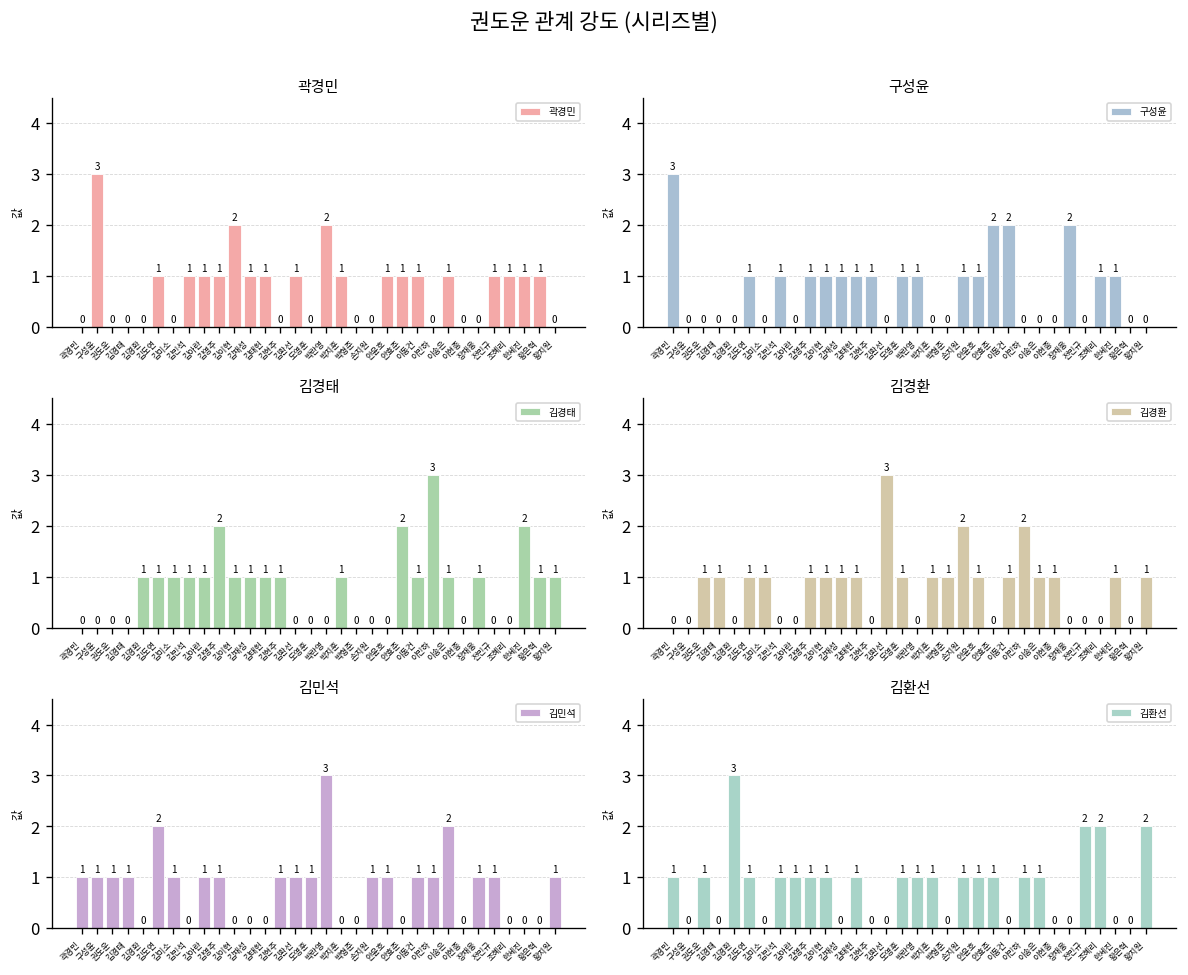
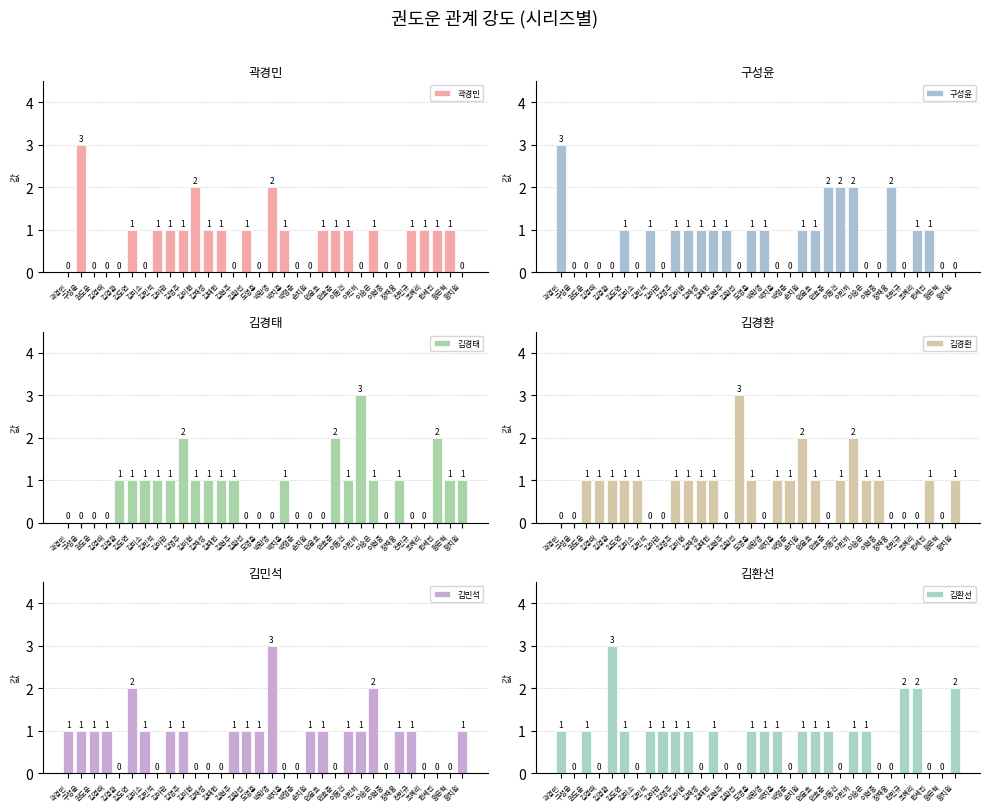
  {
    "곽경민": {
      "곽경민": 0,
      "구성윤": 3,
      "권도운": 0,
      "김경태": 0,
      "김경환": 0,
      "김도연": 1,
      "김미소": 0,
      "김민석": 1,
      "김아란": 1,
      "김영주": 1,
      "김이현": 2,
      "김재성": 1,
      "김태헌": 1,
      "김현주": 0,
      "김환선": 1,
      "도영훈": 0,
      "박란영": 2,
      "박지훈": 1,
      "박형준": 0,
      "손지원": 0,
      "안윤호": 1,
      "안효준": 1,
      "이동건": 1,
      "이민하": 0,
      "이송은": 1,
      "이현종": 0,
      "장재웅": 0,
      "전민규": 1,
      "조혜리": 1,
      "한세진": 1,
      "황은혁": 1,
      "황지원": 0
    },
    "구성윤": {
      "곽경민": 3,
      "구성윤": 0,
      "권도운": 0,
      "김경태": 0,
      "김경환": 0,
      "김도연": 1,
      "김미소": 0,
      "김민석": 1,
      "김아란": 0,
      "김영주": 1,
      "김이현": 1,
      "김재성": 1,
      "김태헌": 1,
      "김현주": 1,
      "김환선": 0,
      "도영훈": 1,
      "박란영": 1,
      "박지훈": 0,
      "박형준": 0,
      "손지원": 1,
      "안윤호": 1,
      "안효준": 2,
      "이동건": 2,
-     "이민하": 0,
+     "이민하": 2,
      "이송은": 0,
      "이현종": 0,
      "장재웅": 2,
      "전민규": 0,
      "조혜리": 1,
      "한세진": 1,
      "황은혁": 0,
      "황지원": 0
    },
    "김경태": {
      "곽경민": 0,
      "구성윤": 0,
      "권도운": 0,
      "김경태": 0,
      "김경환": 1,
      "김도연": 1,
      "김미소": 1,
      "김민석": 1,
      "김아란": 1,
      "김영주": 2,
      "김이현": 1,
      "김재성": 1,
      "김태헌": 1,
      "김현주": 1,
      "김환선": 0,
      "도영훈": 0,
      "박란영": 0,
      "박지훈": 1,
      "박형준": 0,
      "손지원": 0,
      "안윤호": 0,
      "안효준": 2,
      "이동건": 1,
      "이민하": 3,
      "이송은": 1,
      "이현종": 0,
      "장재웅": 1,
      "전민규": 0,
      "조혜리": 0,
      "한세진": 2,
      "황은혁": 1,
      "황지원": 1
    },
    "김경환": {
      "곽경민": 0,
      "구성윤": 0,
      "권도운": 1,
      "김경태": 1,
-     "김경환": 0,
+     "김경환": 1,
      "김도연": 1,
      "김미소": 1,
      "김민석": 0,
      "김아란": 0,
      "김영주": 1,
      "김이현": 1,
      "김재성": 1,
      "김태헌": 1,
      "김현주": 0,
      "김환선": 3,
      "도영훈": 1,
      "박란영": 0,
      "박지훈": 1,
      "박형준": 1,
      "손지원": 2,
      "안윤호": 1,
      "안효준": 0,
      "이동건": 1,
      "이민하": 2,
      "이송은": 1,
      "이현종": 1,
      "장재웅": 0,
      "전민규": 0,
      "조혜리": 0,
      "한세진": 1,
      "황은혁": 0,
      "황지원": 1
    },
    "김민석": {
      "곽경민": 1,
      "구성윤": 1,
      "권도운": 1,
      "김경태": 1,
      "김경환": 0,
      "김도연": 2,
      "김미소": 1,
      "김민석": 0,
      "김아란": 1,
      "김영주": 1,
      "김이현": 0,
      "김재성": 0,
      "김태헌": 0,
      "김현주": 1,
      "김환선": 1,
      "도영훈": 1,
      "박란영": 3,
      "박지훈": 0,
      "박형준": 0,
      "손지원": 1,
      "안윤호": 1,
      "안효준": 0,
      "이동건": 1,
      "이민하": 1,
      "이송은": 2,
      "이현종": 0,
      "장재웅": 1,
      "전민규": 1,
      "조혜리": 0,
      "한세진": 0,
      "황은혁": 0,
      "황지원": 1
    },
    "김환선": {
      "곽경민": 1,
      "구성윤": 0,
      "권도운": 1,
      "김경태": 0,
      "김경환": 3,
      "김도연": 1,
      "김미소": 0,
      "김민석": 1,
      "김아란": 1,
      "김영주": 1,
      "김이현": 1,
      "김재성": 0,
      "김태헌": 1,
      "김현주": 0,
      "김환선": 0,
      "도영훈": 1,
      "박란영": 1,
      "박지훈": 1,
      "박형준": 0,
      "손지원": 1,
      "안윤호": 1,
      "안효준": 1,
      "이동건": 0,
      "이민하": 1,
      "이송은": 1,
      "이현종": 0,
      "장재웅": 0,
      "전민규": 2,
      "조혜리": 2,
      "한세진": 0,
      "황은혁": 0,
      "황지원": 2
    }
  }
